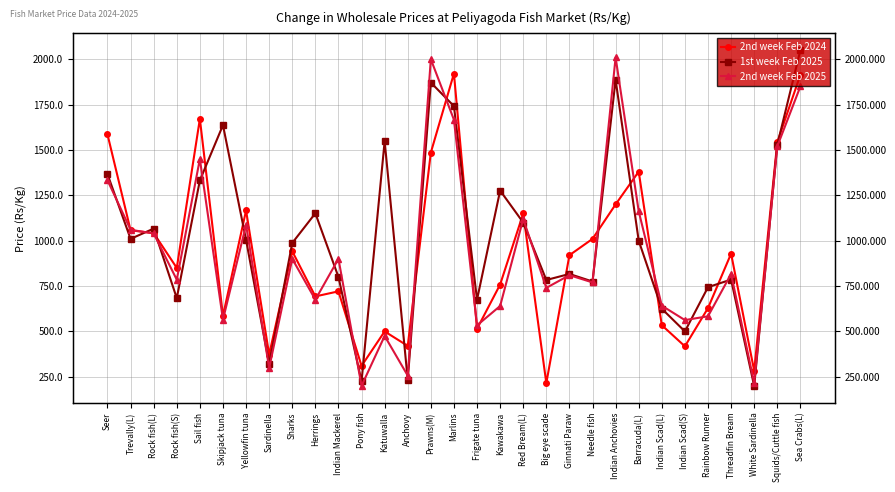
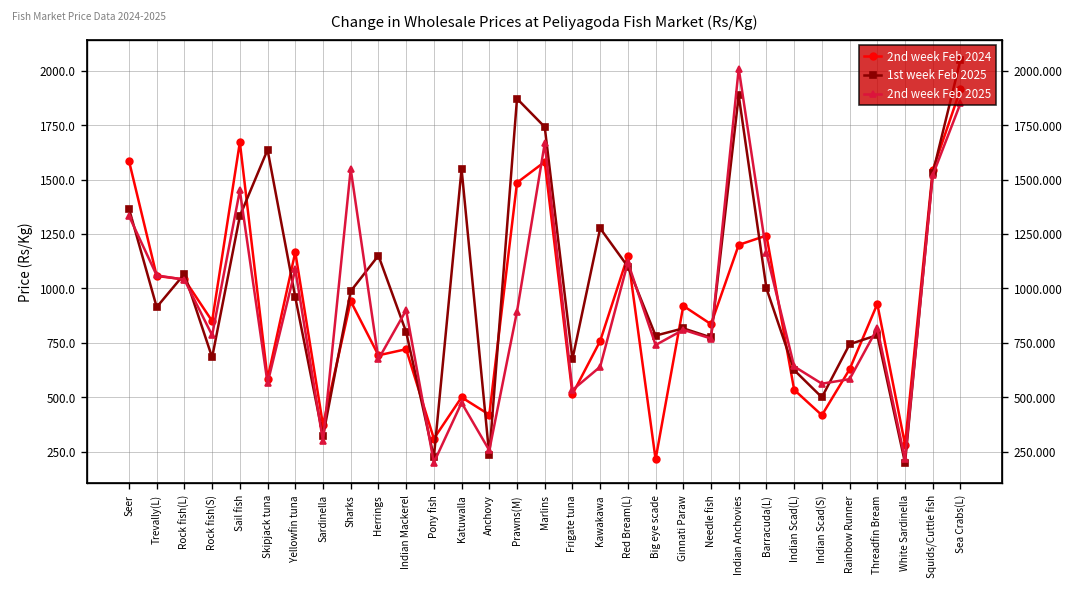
  {
    "2nd week Feb 2024": {
      "Seer": 1590,
      "Rock fish(S)": 850,
      "Sail fish": 1670,
      "Skipjack tuna": 590,
      "Yellowfin tuna": 1170,
      "Sardinella": 370,
      "Sharks": 940,
      "Herrings": 690,
      "Indian Mackerel": 720,
      "Pony fish": 310,
      "Katuwalla": 500,
      "Anchovy": 420,
      "Prawns(M)": 1490,
-     "Marlins": 1920,
+     "Marlins": 1580,
      "Frigate tuna": 510,
      "Kawakawa": 760,
      "Red Bream(L)": 1150,
      "Big eye scade": 220,
      "Ginnati Paraw": 920,
-     "Needle fish": 1010,
+     "Needle fish": 840,
      "Indian Anchovies": 1200,
-     "Barracuda(L)": 1380,
+     "Barracuda(L)": 1240,
      "Indian Scad(L)": 530,
      "Indian Scad(S)": 420,
      "Rainbow Runner": 630,
      "Threadfin Bream": 930,
      "White Sardinella": 280,
      "Squids/Cuttle fish": 1540
    },
    "1st week Feb 2025": {
      "Seer": 1370,
-     "Trevally(L)": 1010,
+     "Trevally(L)": 910,
      "Rock fish(L)": 1070,
      "Rock fish(S)": 680,
      "Sail fish": 1330,
      "Skipjack tuna": 1640,
-     "Yellowfin tuna": 1000,
+     "Yellowfin tuna": 960,
      "Sardinella": 320,
      "Sharks": 990,
      "Herrings": 1150,
      "Indian Mackerel": 800,
      "Pony fish": 230,
      "Katuwalla": 1550,
      "Anchovy": 230,
      "Prawns(M)": 1870,
      "Marlins": 1740,
      "Frigate tuna": 680,
      "Kawakawa": 1280,
      "Red Bream(L)": 1100,
      "Big eye scade": 780,
      "Indian Anchovies": 1890,
      "Barracuda(L)": 1000,
      "Indian Scad(L)": 630,
      "Indian Scad(S)": 500,
      "Rainbow Runner": 740,
      "Threadfin Bream": 790,
      "White Sardinella": 200
    },
    "2nd week Feb 2025": {
      "Seer": 1330,
      "Rock fish(S)": 790,
      "Sail fish": 1450,
      "Skipjack tuna": 570,
      "Yellowfin tuna": 1090,
      "Sardinella": 300,
-     "Sharks": 900,
+     "Sharks": 1550,
      "Herrings": 680,
      "Indian Mackerel": 900,
      "Pony fish": 200,
      "Katuwalla": 480,
      "Anchovy": 260,
-     "Prawns(M)": 2000,
+     "Prawns(M)": 890,
      "Marlins": 1670,
      "Frigate tuna": 530,
      "Kawakawa": 640,
      "Red Bream(L)": 1120,
      "Big eye scade": 740,
      "Indian Anchovies": 2010,
      "Barracuda(L)": 1160,
      "Indian Scad(L)": 640,
      "Indian Scad(S)": 560,
      "Rainbow Runner": 580,
      "Threadfin Bream": 820,
      "White Sardinella": 220,
      "Sea Crabs(L)": 1850
    }
  }
